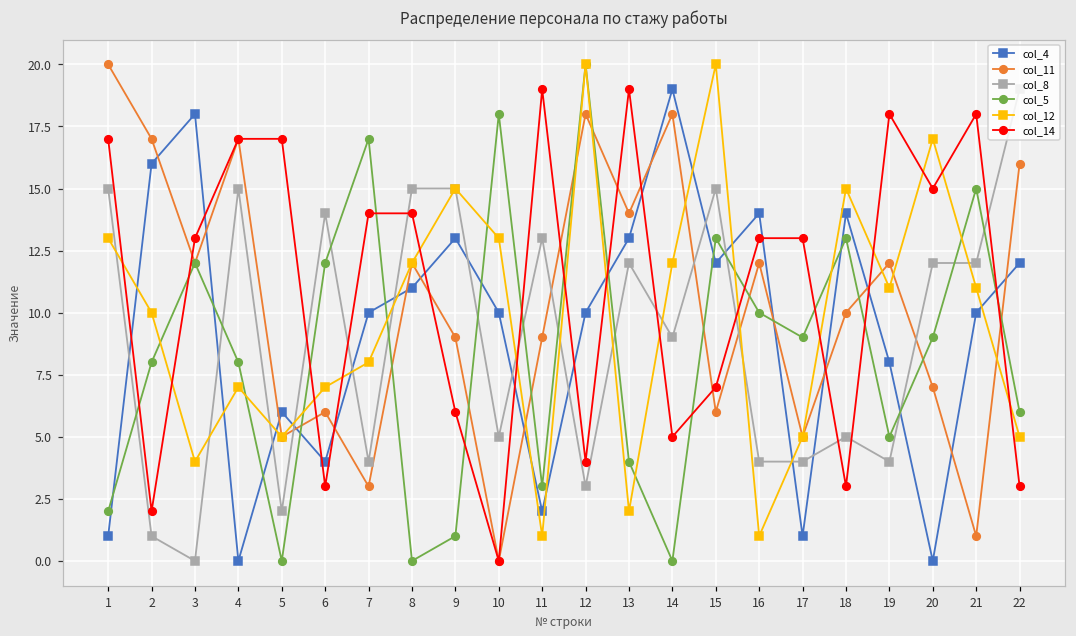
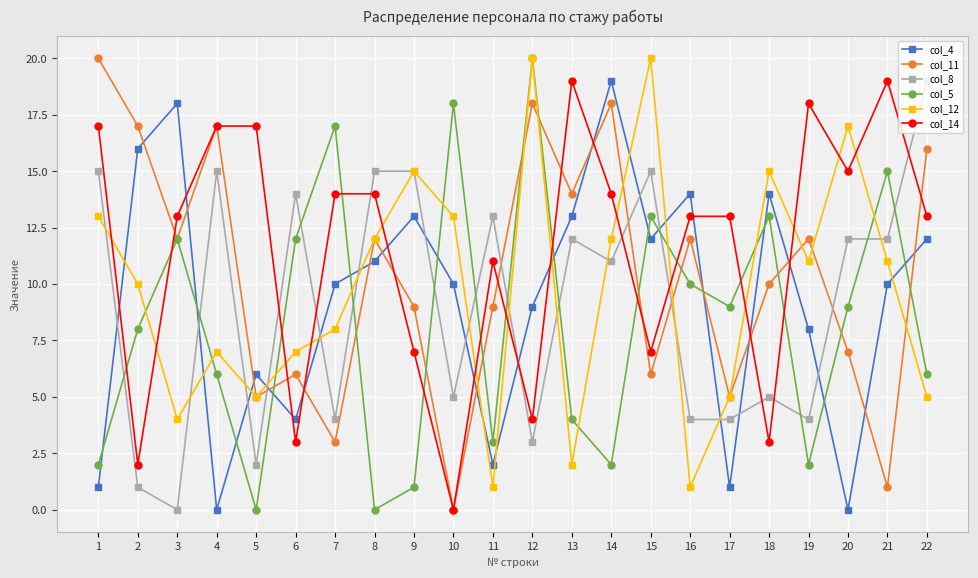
  {
    "col_4": {
      "1": 1,
      "2": 16,
      "3": 18,
      "4": 0,
      "5": 6,
      "6": 4,
      "7": 10,
      "8": 11,
      "9": 13,
      "10": 10,
      "11": 2,
-     "12": 10,
+     "12": 9,
      "13": 13,
      "14": 19,
      "15": 12,
      "16": 14,
      "17": 1,
      "18": 14,
      "19": 8,
      "20": 0,
      "21": 10,
      "22": 12
    },
    "col_11": {
      "1": 20,
      "2": 17,
      "6": 6,
      "7": 3,
      "9": 9,
      "11": 9,
      "12": 18,
      "13": 14,
      "14": 18,
      "15": 6,
      "16": 12,
      "18": 10,
      "19": 12,
      "20": 7,
      "21": 1,
      "22": 16
    },
    "col_8": {
      "1": 15,
      "2": 1,
      "3": 0,
      "4": 15,
      "5": 2,
      "6": 14,
      "7": 4,
      "8": 15,
      "10": 5,
      "11": 13,
      "12": 3,
      "13": 12,
-     "14": 9,
+     "14": 11,
      "15": 15,
      "16": 4,
      "17": 4,
      "18": 5,
      "19": 4,
      "20": 12,
      "21": 12
    },
    "col_5": {
      "1": 2,
      "2": 8,
-     "4": 8,
+     "4": 6,
      "5": 0,
      "6": 12,
      "7": 17,
      "8": 0,
      "9": 1,
      "10": 18,
      "11": 3,
      "13": 4,
-     "14": 0,
+     "14": 2,
      "15": 13,
      "16": 10,
      "17": 9,
      "18": 13,
-     "19": 5,
+     "19": 2,
      "20": 9,
      "21": 15,
      "22": 6
    },
    "col_12": {
      "1": 13,
      "2": 10,
      "3": 4,
      "4": 7,
      "6": 7,
      "7": 8,
      "10": 13,
      "11": 1,
      "13": 2,
      "14": 12,
      "15": 20,
      "16": 1,
      "18": 15,
      "19": 11,
      "20": 17,
      "21": 11,
      "22": 5
    },
    "col_14": {
      "1": 17,
      "2": 2,
      "3": 13,
      "5": 17,
      "6": 3,
      "7": 14,
      "8": 14,
-     "9": 6,
-     "11": 19,
+     "9": 7,
+     "11": 11,
      "12": 4,
      "13": 19,
-     "14": 5,
+     "14": 14,
      "15": 7,
      "16": 13,
      "17": 13,
      "18": 3,
      "19": 18,
      "20": 15,
-     "21": 18,
-     "22": 3
+     "21": 19,
+     "22": 13
    }
  }
